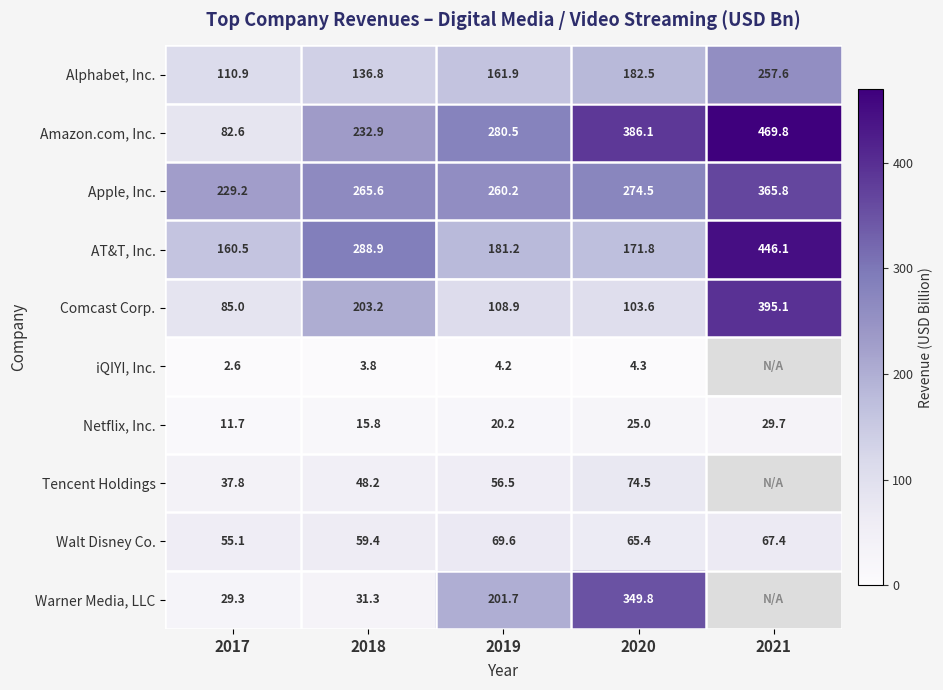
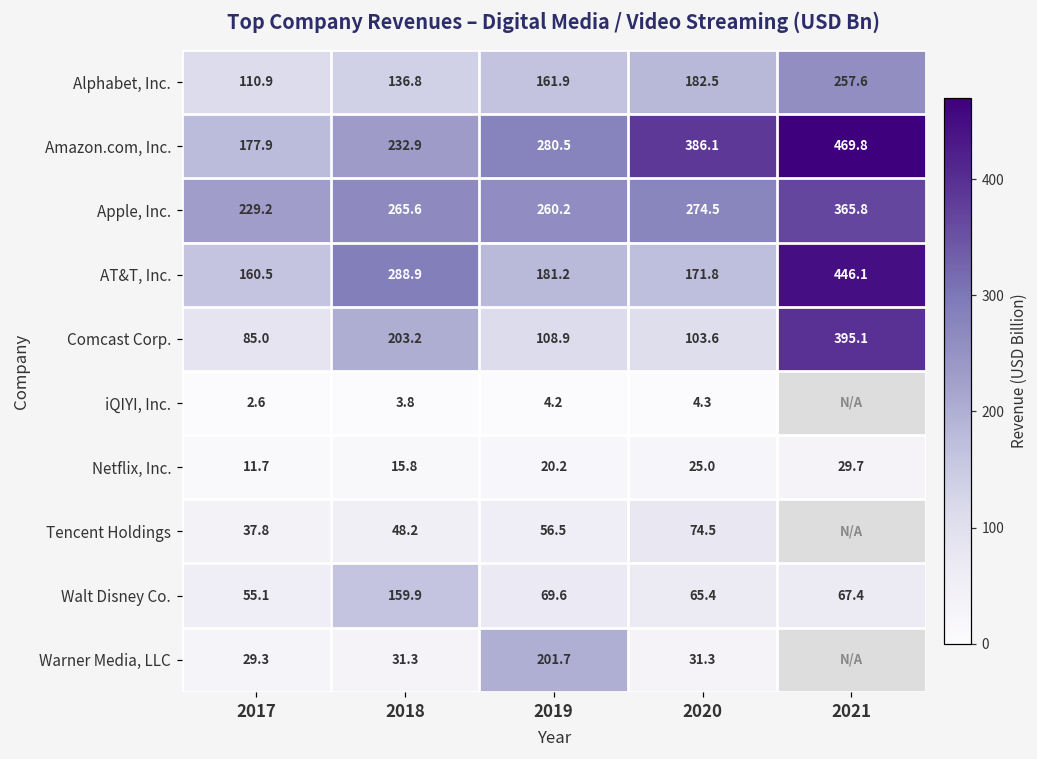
  {
    "Alphabet, Inc.": {
      "2017": 110.9,
      "2018": 136.8,
      "2019": 161.9,
      "2020": 182.5,
      "2021": 257.6
    },
    "Amazon.com, Inc.": {
-     "2017": 82.6,
+     "2017": 177.9,
      "2018": 232.9,
      "2019": 280.5,
      "2020": 386.1,
      "2021": 469.8
    },
    "Apple, Inc.": {
      "2017": 229.2,
      "2018": 265.6,
      "2019": 260.2,
      "2020": 274.5,
      "2021": 365.8
    },
    "AT&T, Inc.": {
      "2017": 160.5,
      "2018": 288.9,
      "2019": 181.2,
      "2020": 171.8,
      "2021": 446.1
    },
    "Comcast Corp.": {
      "2017": 85.0,
      "2018": 203.2,
      "2019": 108.9,
      "2020": 103.6,
      "2021": 395.1
    },
    "iQIYI, Inc.": {
      "2017": 2.6,
      "2018": 3.8,
      "2019": 4.2,
      "2020": 4.3
    },
    "Netflix, Inc.": {
      "2017": 11.7,
      "2018": 15.8,
      "2019": 20.2,
      "2020": 25.0,
      "2021": 29.7
    },
    "Tencent Holdings": {
      "2017": 37.8,
      "2018": 48.2,
      "2019": 56.5,
      "2020": 74.5
    },
    "Walt Disney Co.": {
      "2017": 55.1,
-     "2018": 59.4,
+     "2018": 159.9,
      "2019": 69.6,
      "2020": 65.4,
      "2021": 67.4
    },
    "Warner Media, LLC": {
      "2017": 29.3,
      "2018": 31.3,
      "2019": 201.7,
-     "2020": 349.8
+     "2020": 31.3
    }
  }
